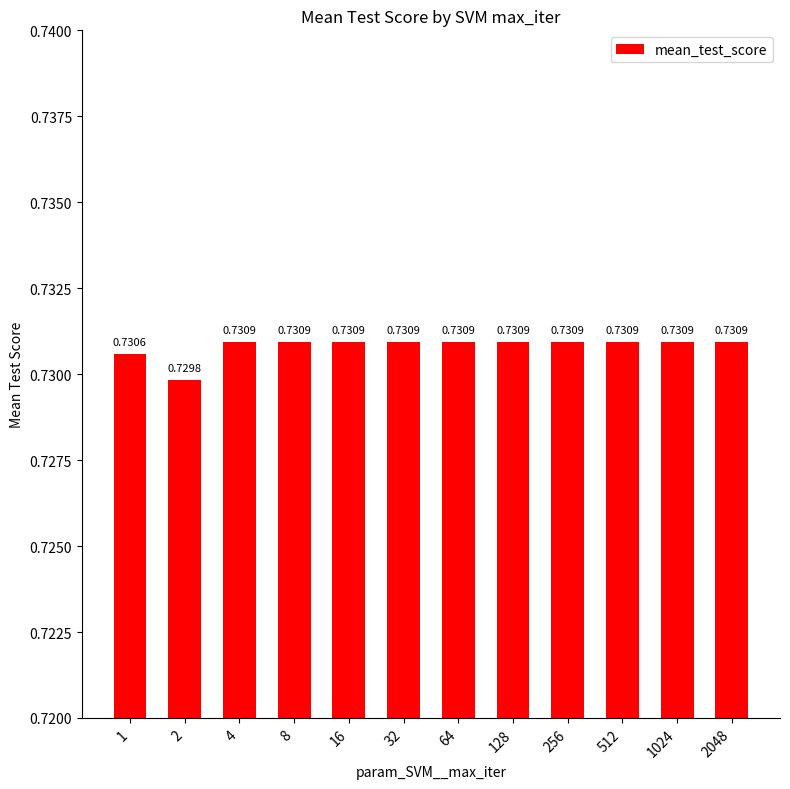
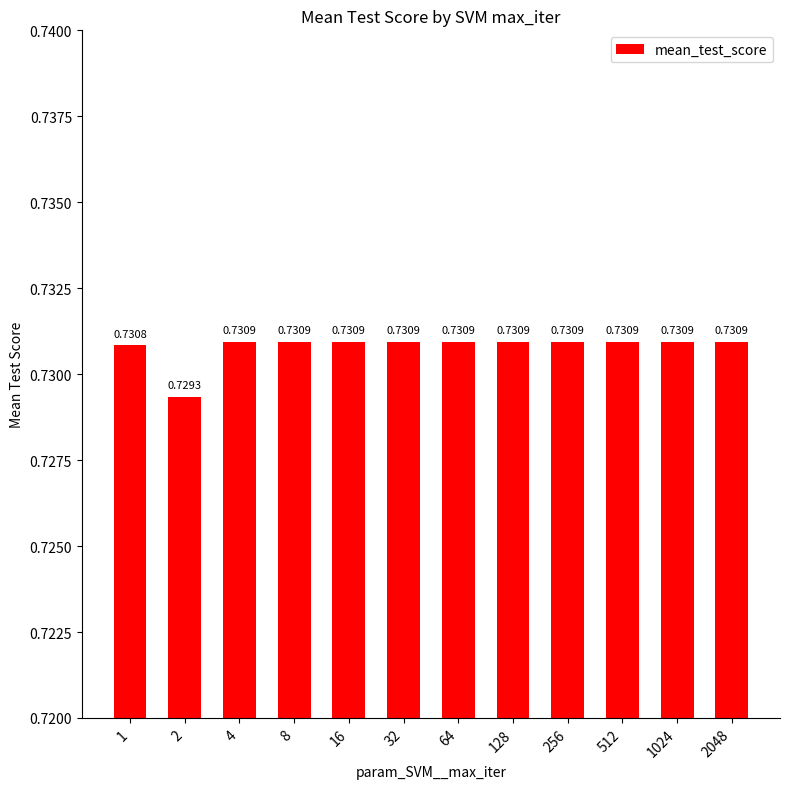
  {
-   "1": 0.7306,
-   "2": 0.7298,
+   "1": 0.7308,
+   "2": 0.7293,
    "4": 0.7309,
    "8": 0.7309,
    "16": 0.7309,
    "32": 0.7309,
    "64": 0.7309,
    "128": 0.7309,
    "256": 0.7309,
    "512": 0.7309,
    "1024": 0.7309,
    "2048": 0.7309
  }
